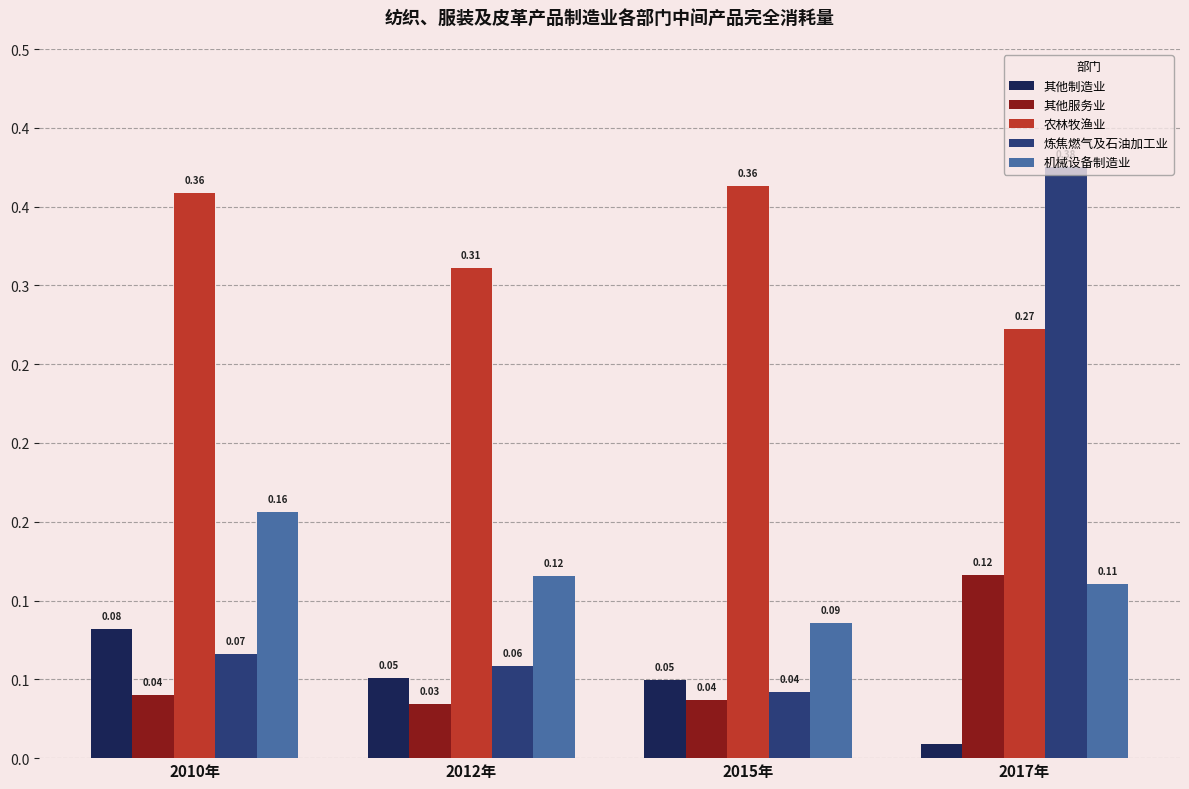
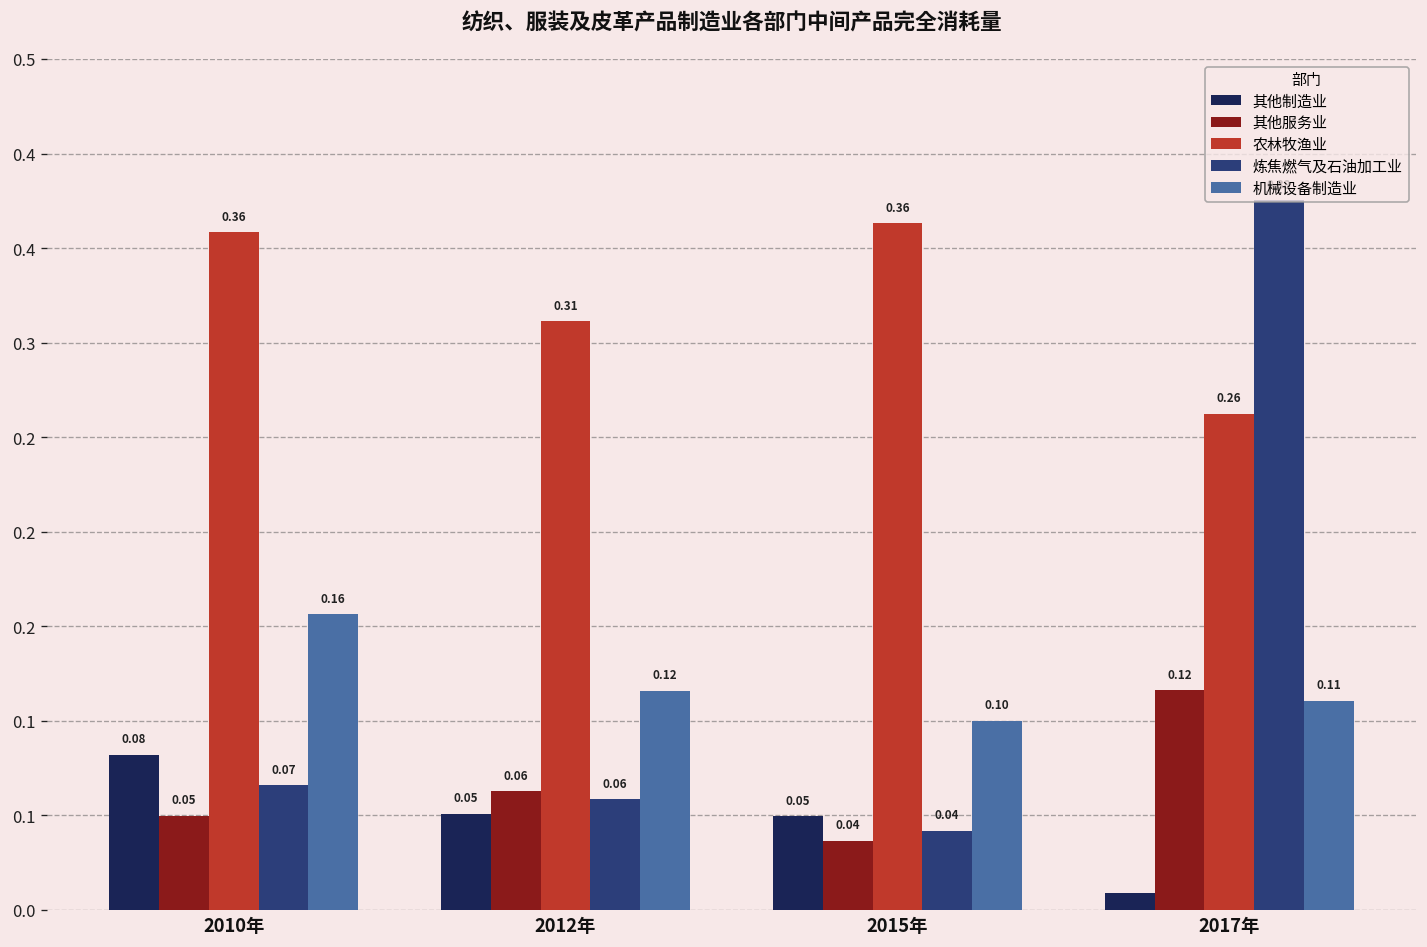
  {
    "其他服务业": {
-     "2010年": 0.04,
-     "2012年": 0.03,
+     "2010年": 0.05,
+     "2012年": 0.06,
      "2015年": 0.04,
      "2017年": 0.12
    },
    "农林牧渔业": {
      "2010年": 0.36,
      "2012年": 0.31,
      "2015年": 0.36,
-     "2017年": 0.27
+     "2017年": 0.26
    },
    "机械设备制造业": {
      "2010年": 0.16,
      "2012年": 0.12,
-     "2015年": 0.09,
+     "2015年": 0.10,
      "2017年": 0.11
    }
  }
